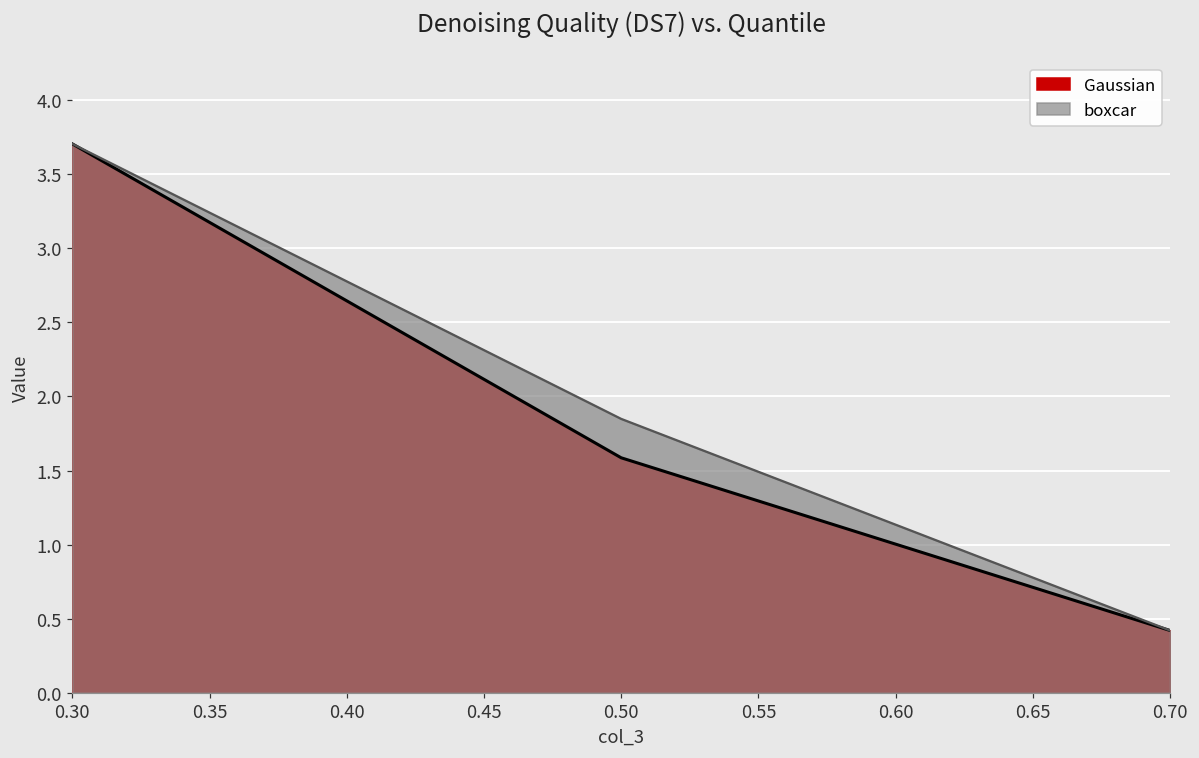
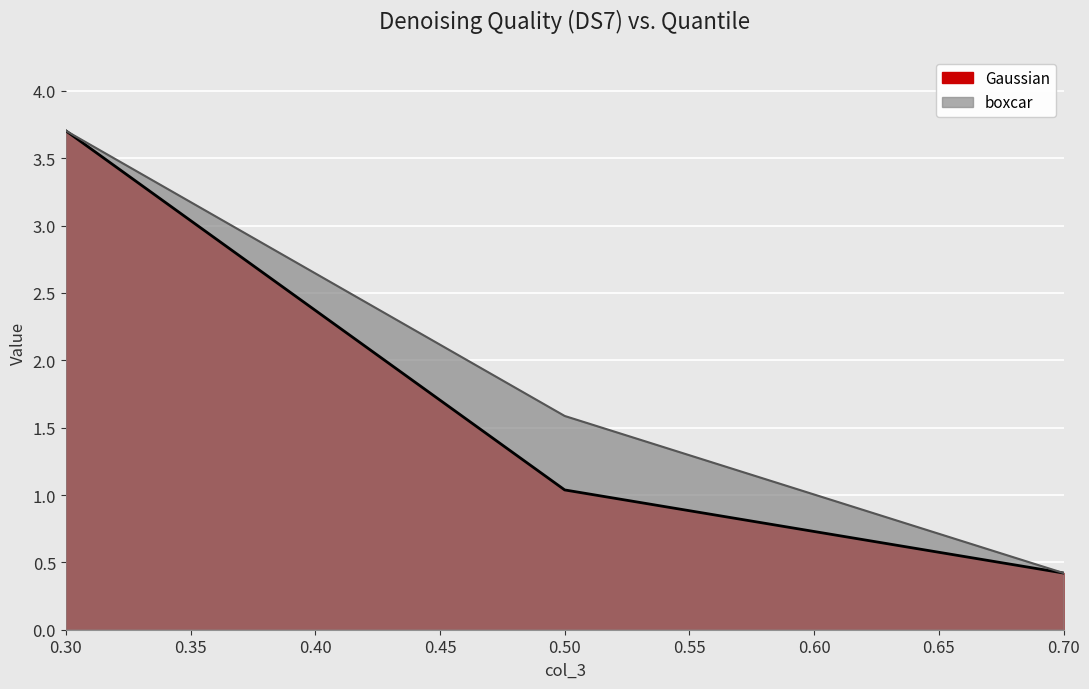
  {
    "Gaussian": {
-     "0.50": 1.59
+     "0.50": 1.04
    },
    "boxcar": {
-     "0.50": 1.85
+     "0.50": 1.59
    }
  }
